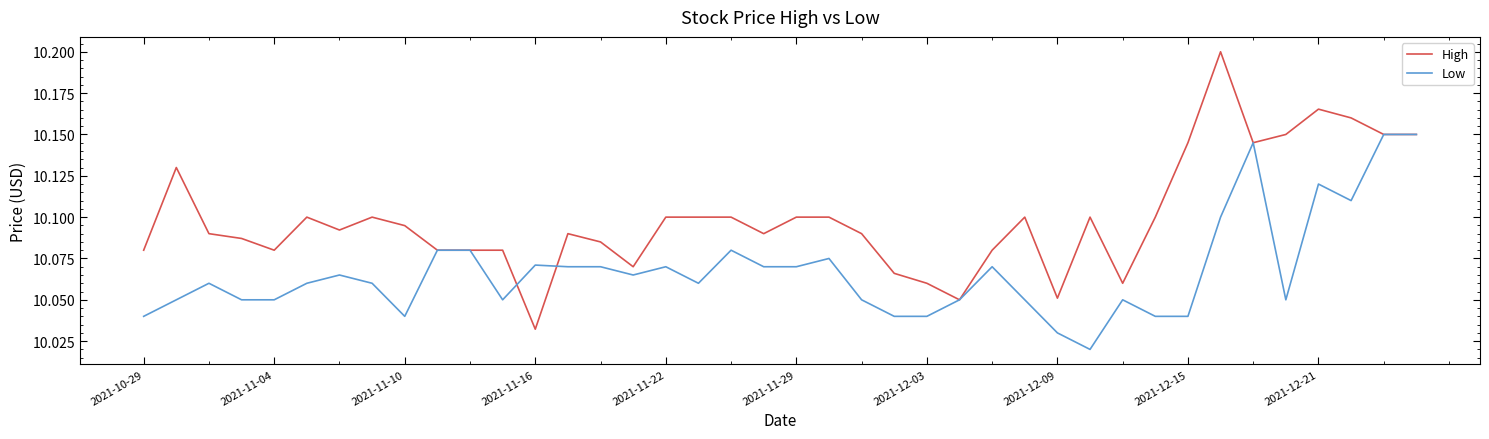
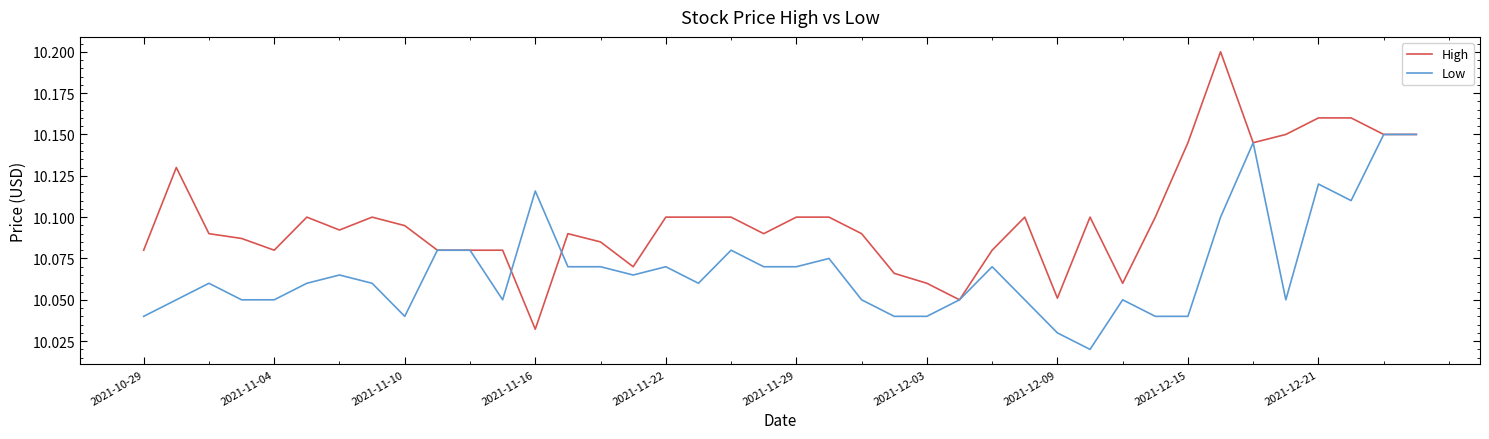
  {
    "High": {
      "2021-10-29": 10.080,
      "2021-11-04": 10.080,
      "2021-11-10": 10.095,
      "2021-11-16": 10.032,
      "2021-11-22": 10.100,
      "2021-11-29": 10.100,
      "2021-12-03": 10.060,
      "2021-12-09": 10.051,
      "2021-12-15": 10.145,
-     "2021-12-21": 10.165
+     "2021-12-21": 10.160
    },
    "Low": {
      "2021-10-29": 10.040,
      "2021-11-04": 10.050,
      "2021-11-10": 10.040,
-     "2021-11-16": 10.071,
+     "2021-11-16": 10.116,
      "2021-11-22": 10.070,
      "2021-11-29": 10.070,
      "2021-12-03": 10.040,
      "2021-12-09": 10.030,
      "2021-12-15": 10.040,
      "2021-12-21": 10.120
    }
  }
